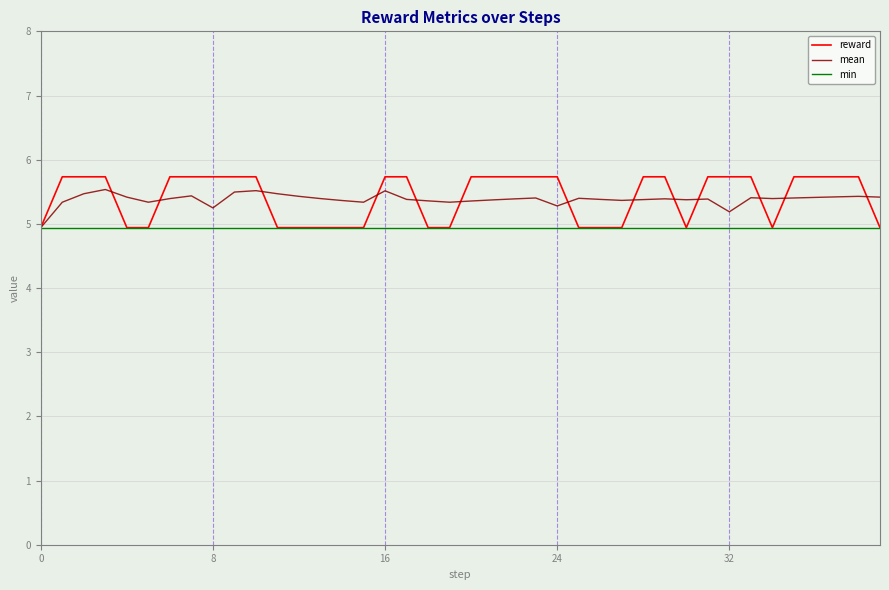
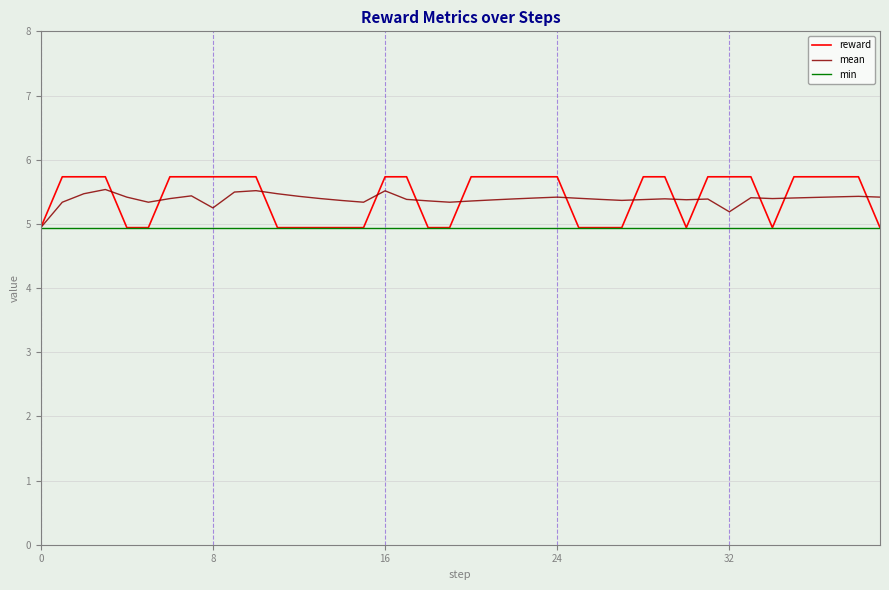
  {
    "reward": {
      "8": 5.7,
      "16": 5.7,
      "24": 5.7,
      "32": 5.7
    },
    "mean": {
      "8": 5.2,
      "16": 5.5,
-     "24": 5.3,
+     "24": 5.4,
      "32": 5.2
    },
    "min": {
      "8": 4.9,
      "16": 4.9,
      "24": 4.9,
      "32": 4.9
    }
  }
